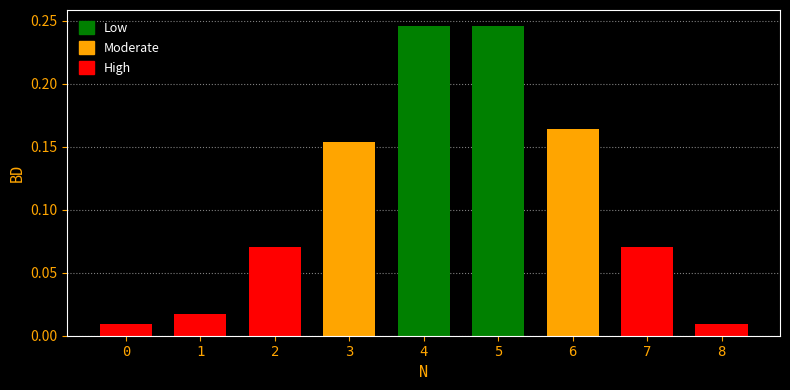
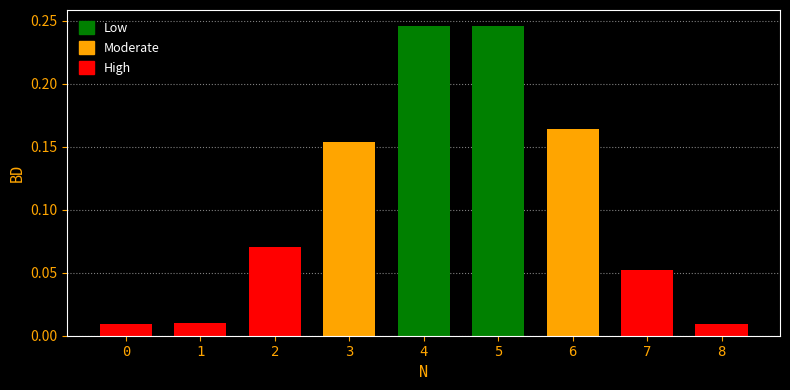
  {
    "0": 0.010,
-   "1": 0.018,
+   "1": 0.010,
    "2": 0.070,
    "3": 0.154,
    "4": 0.246,
    "5": 0.246,
    "6": 0.164,
-   "7": 0.070,
+   "7": 0.052,
    "8": 0.010
  }
